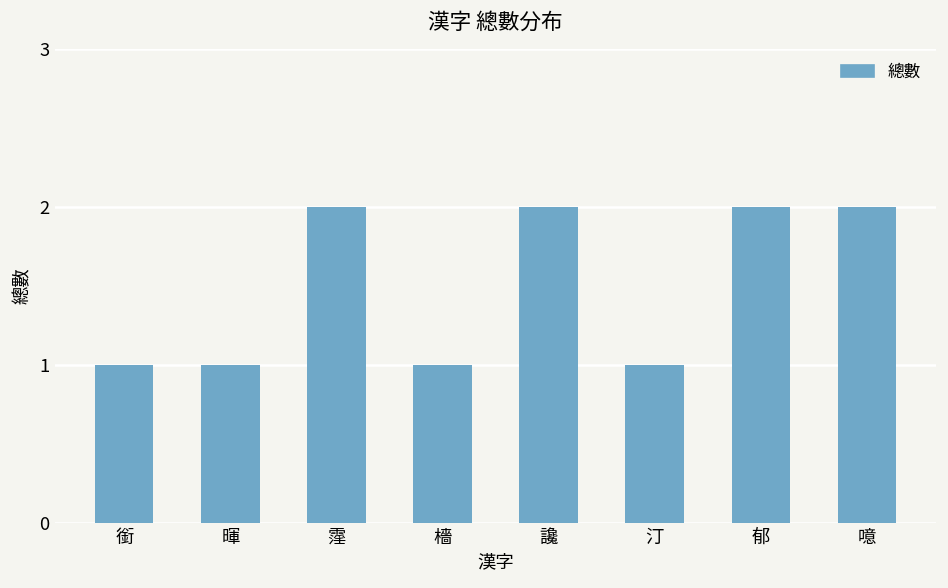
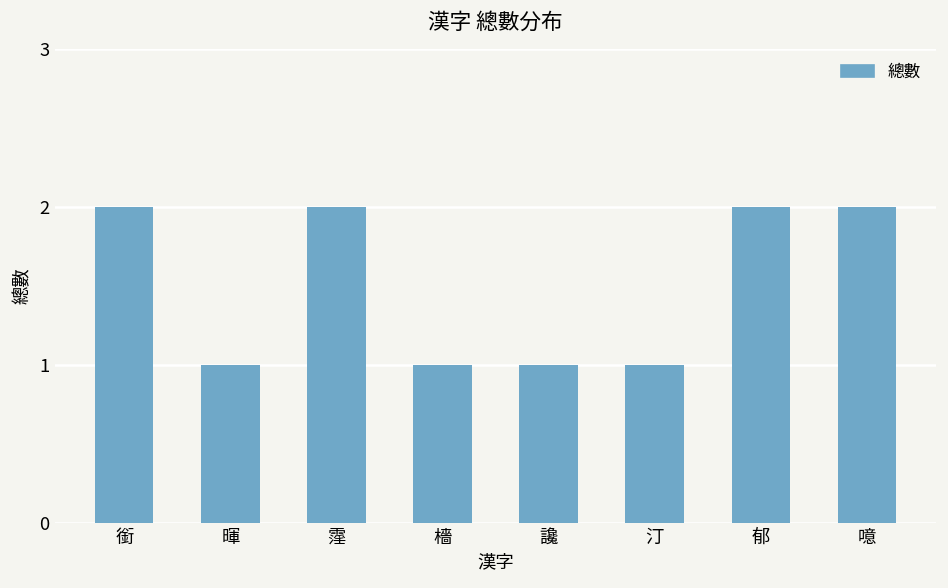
  {
-   "銜": 1,
+   "銜": 2,
    "暉": 1,
    "霪": 2,
    "檣": 1,
-   "讒": 2,
+   "讒": 1,
    "汀": 1,
    "郁": 2,
    "噫": 2
  }
